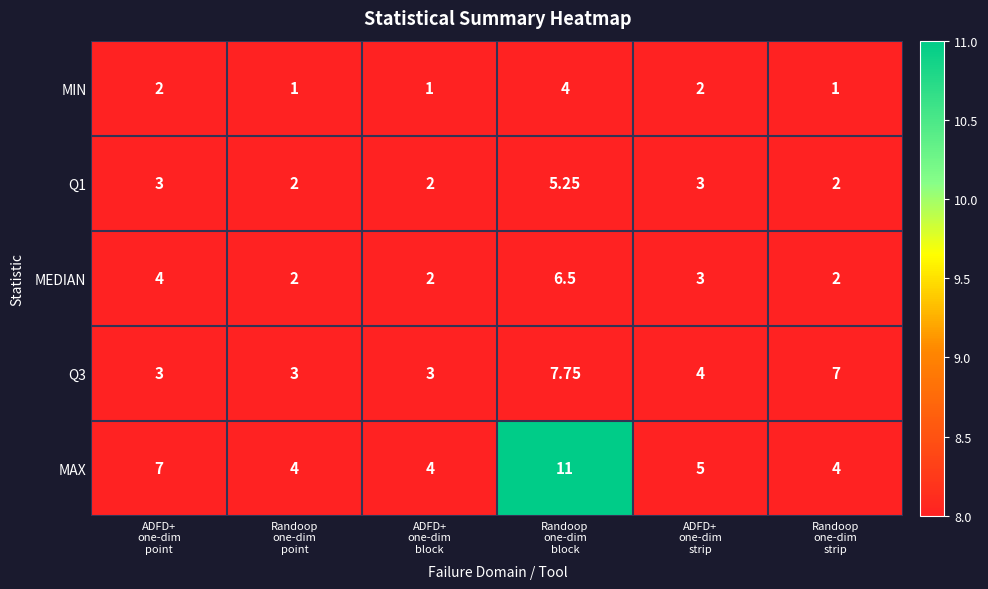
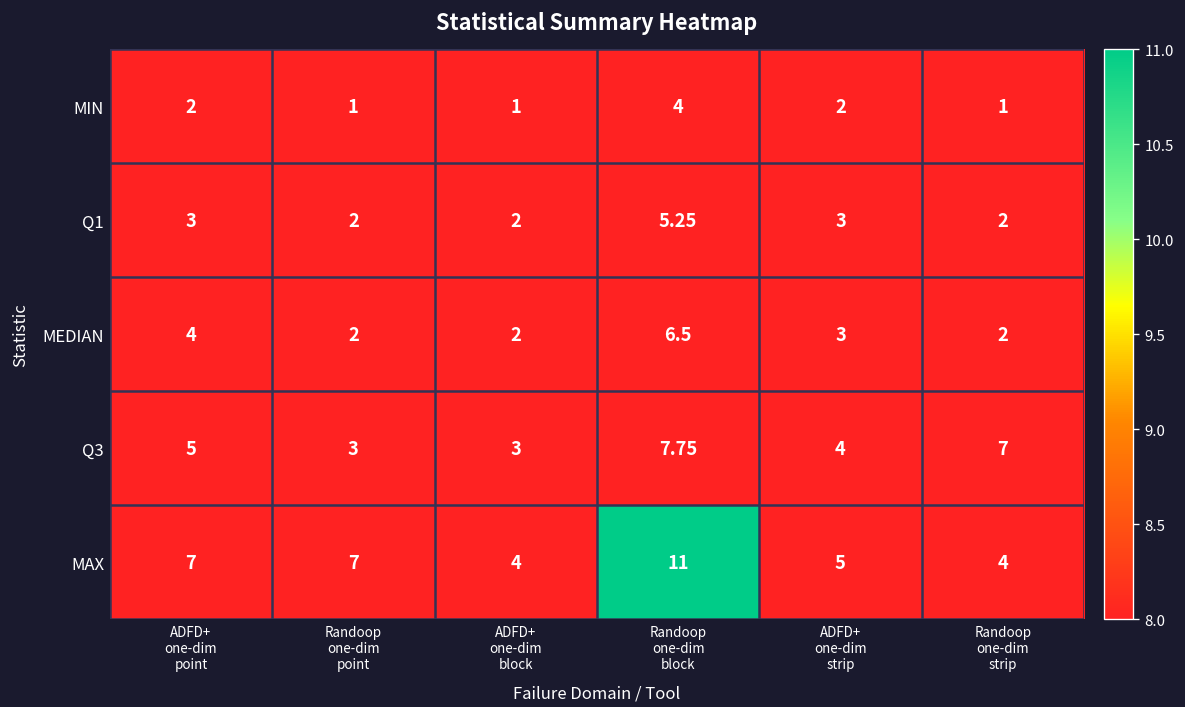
  {
    "MIN": {
      "ADFD+ one-dim point": 2,
      "Randoop one-dim point": 1,
      "ADFD+ one-dim block": 1,
      "Randoop one-dim block": 4,
      "ADFD+ one-dim strip": 2,
      "Randoop one-dim strip": 1
    },
    "Q1": {
      "ADFD+ one-dim point": 3,
      "Randoop one-dim point": 2,
      "ADFD+ one-dim block": 2,
      "Randoop one-dim block": 5.25,
      "ADFD+ one-dim strip": 3,
      "Randoop one-dim strip": 2
    },
    "MEDIAN": {
      "ADFD+ one-dim point": 4,
      "Randoop one-dim point": 2,
      "ADFD+ one-dim block": 2,
      "Randoop one-dim block": 6.5,
      "ADFD+ one-dim strip": 3,
      "Randoop one-dim strip": 2
    },
    "Q3": {
-     "ADFD+ one-dim point": 3,
+     "ADFD+ one-dim point": 5,
      "Randoop one-dim point": 3,
      "ADFD+ one-dim block": 3,
      "Randoop one-dim block": 7.75,
      "ADFD+ one-dim strip": 4,
      "Randoop one-dim strip": 7
    },
    "MAX": {
      "ADFD+ one-dim point": 7,
-     "Randoop one-dim point": 4,
+     "Randoop one-dim point": 7,
      "ADFD+ one-dim block": 4,
      "Randoop one-dim block": 11,
      "ADFD+ one-dim strip": 5,
      "Randoop one-dim strip": 4
    }
  }
